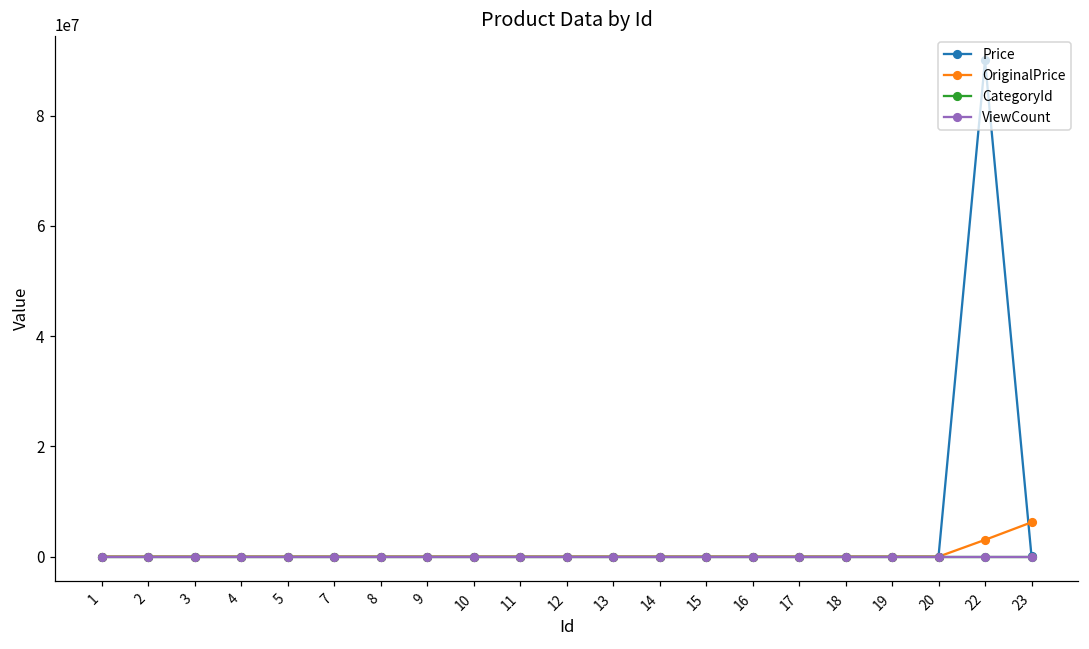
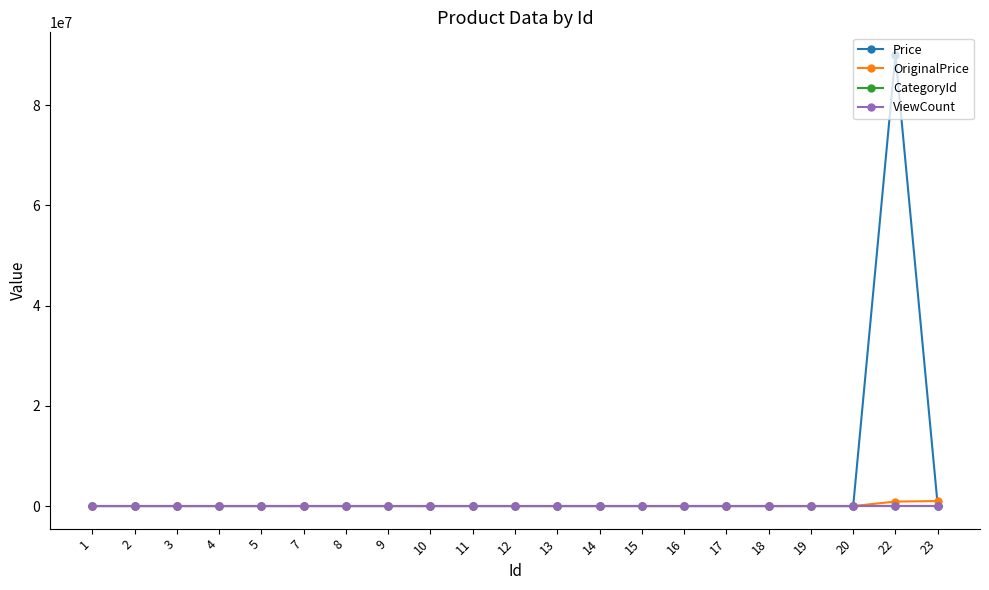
  {
    "OriginalPrice": {
-     "22": 3000000,
-     "23": 6000000
+     "22": 1000000,
+     "23": 1000000
    },
    "ViewCount": {
      "22": 0
    }
  }
